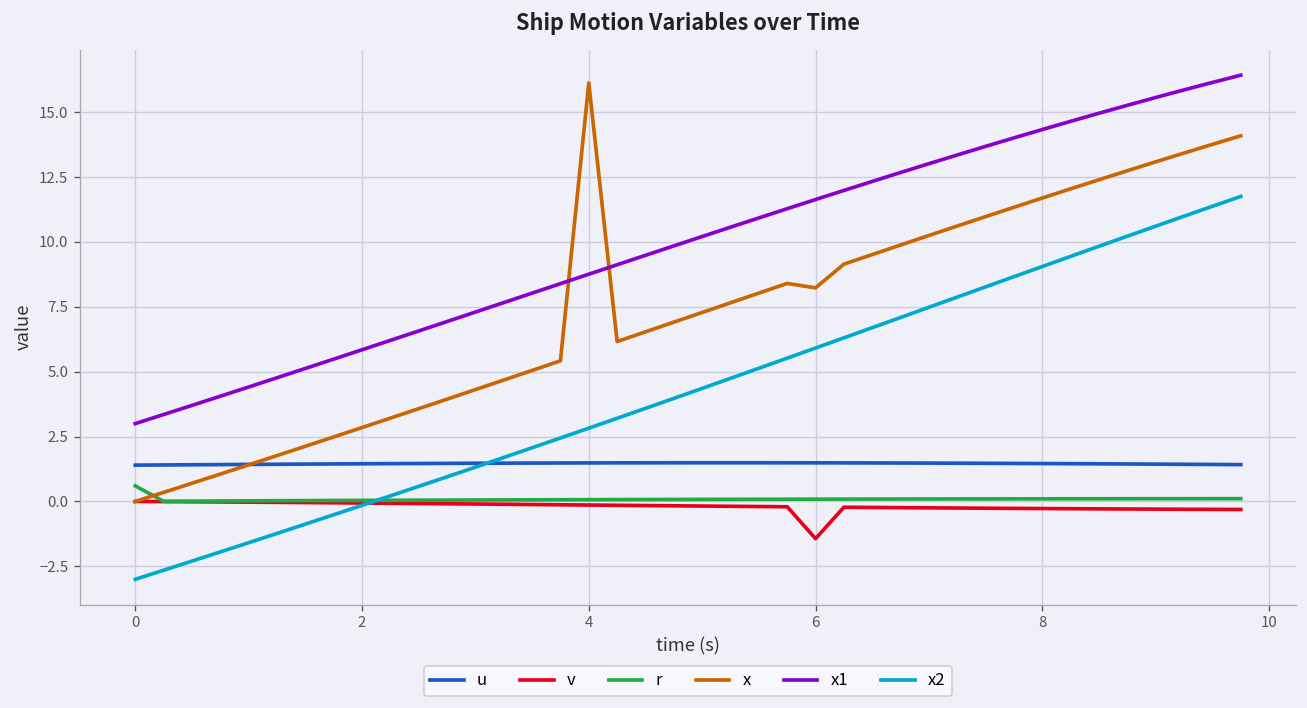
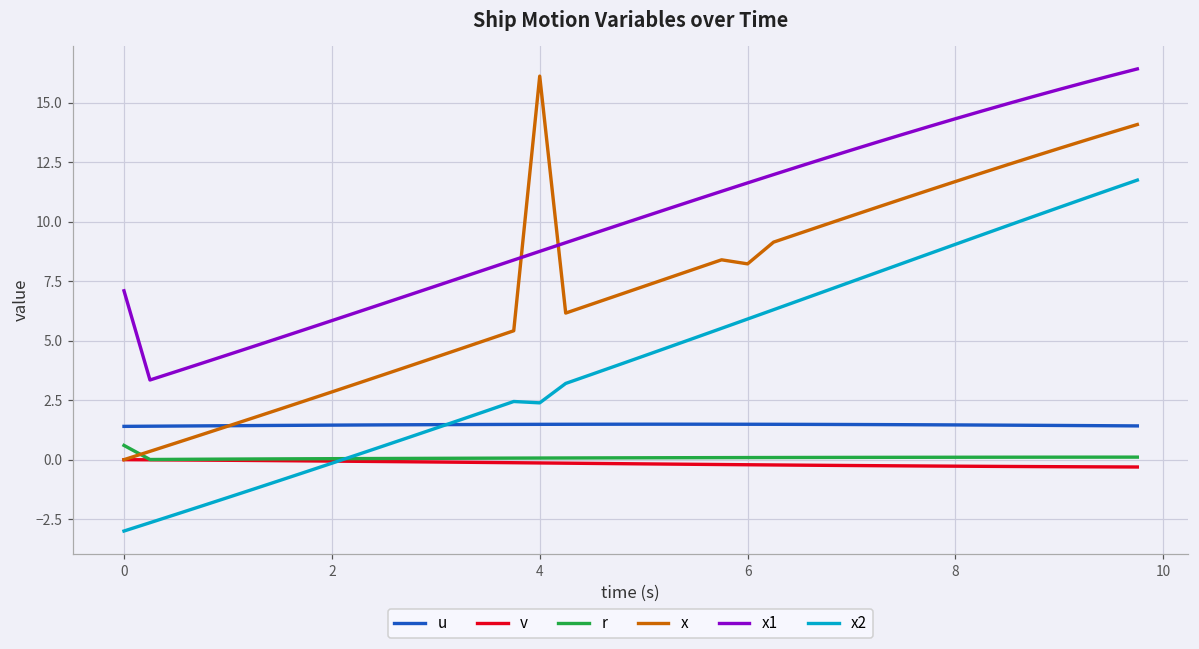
  {
    "u": {
      "0": 1.4,
      "2": 1.5,
      "4": 1.5,
      "6": 1.5,
      "8": 1.5
    },
    "v": {
      "4": -0.1,
-     "6": -1.4,
+     "6": -0.2,
      "8": -0.3
    },
    "r": {
      "0": 0.6,
      "4": 0.1,
      "6": 0.1,
      "8": 0.1
    },
    "x": {
      "2": 2.8,
      "4": 16.1,
      "6": 8.2,
      "8": 11.7
    },
    "x1": {
-     "0": 3.0,
+     "0": 7.1,
      "2": 5.8,
      "4": 8.8,
      "6": 11.6,
      "8": 14.3
    },
    "x2": {
      "0": -3.0,
-     "4": 2.8,
+     "4": 2.4,
      "6": 5.9,
      "8": 9.1
    }
  }
